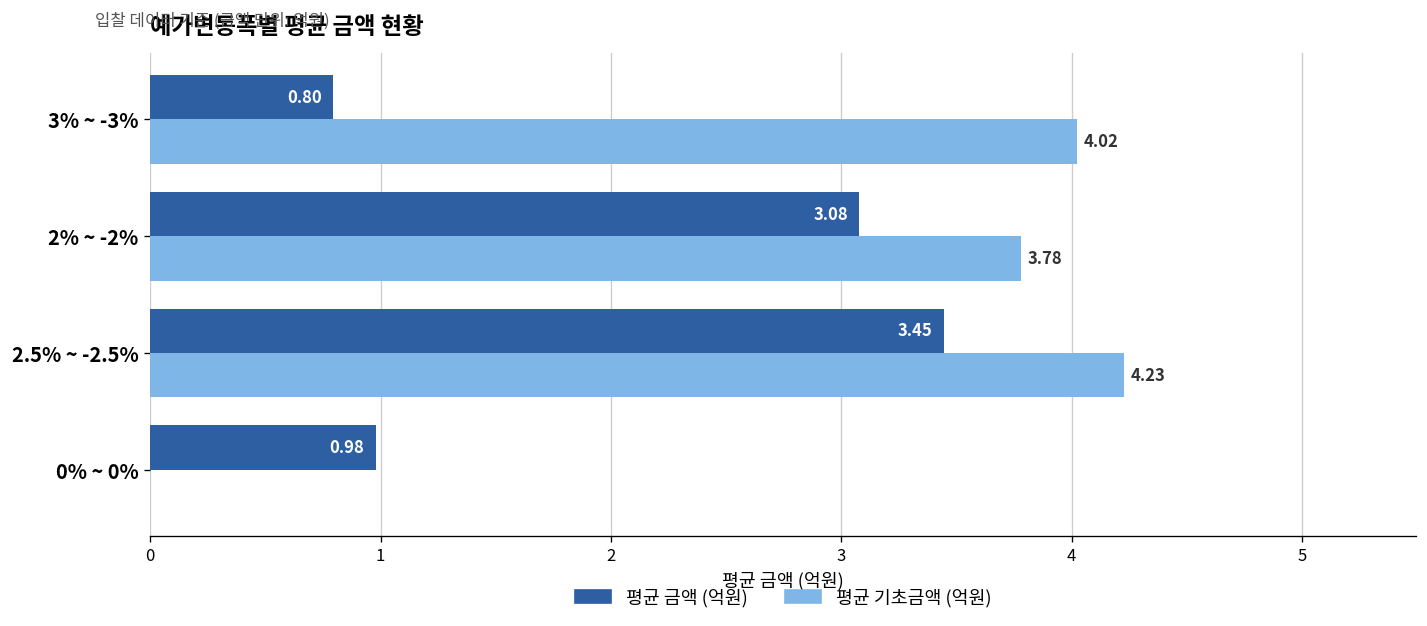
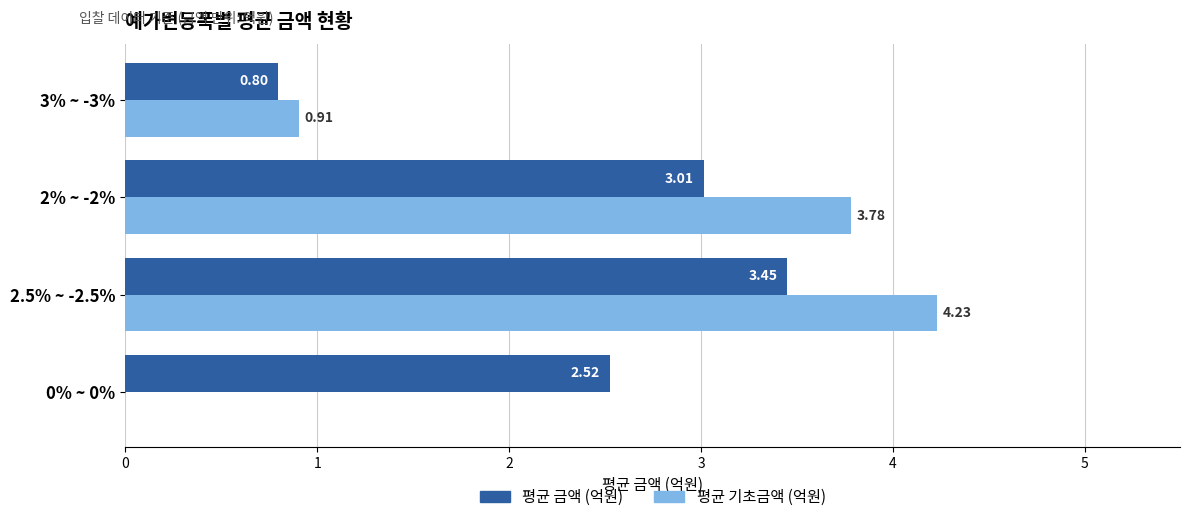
  {
    "평균 기초금액 (억원)": {
-     "3% ~ -3%": 4.02,
+     "3% ~ -3%": 0.91,
      "2% ~ -2%": 3.78,
      "2.5% ~ -2.5%": 4.23
    },
    "평균 금액 (억원)": {
      "3% ~ -3%": 0.80,
-     "2% ~ -2%": 3.08,
+     "2% ~ -2%": 3.01,
      "2.5% ~ -2.5%": 3.45,
-     "0% ~ 0%": 0.98
+     "0% ~ 0%": 2.52
    }
  }
